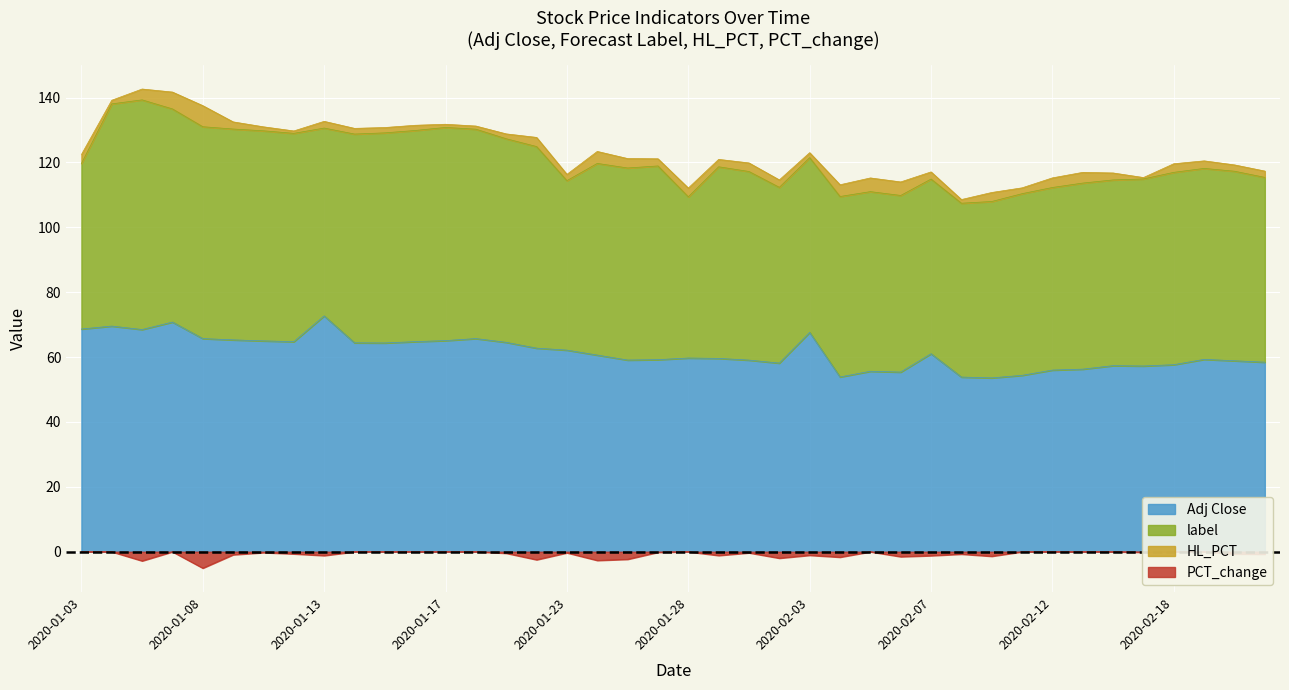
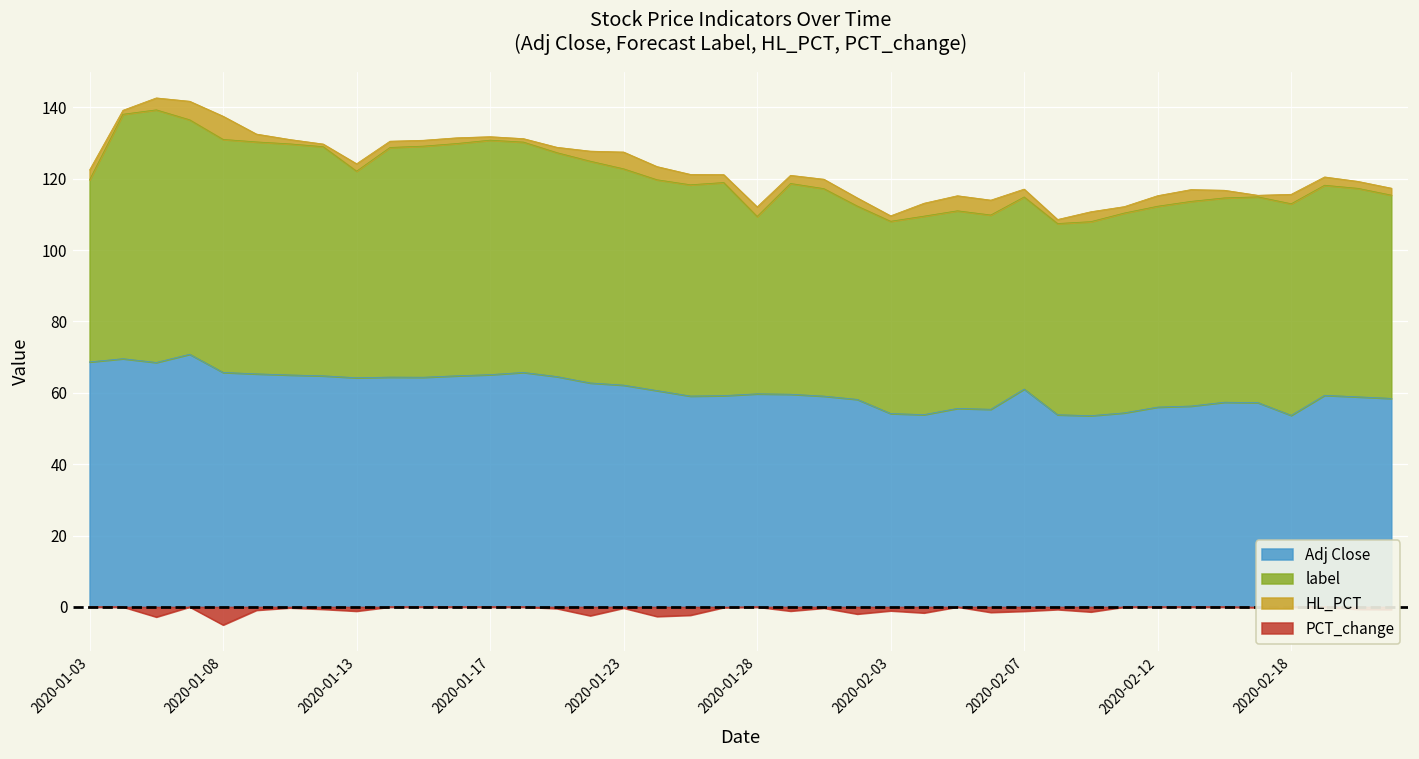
  {
    "Adj Close": {
      "2020-01-03": 69,
      "2020-01-08": 66,
-     "2020-01-13": 73,
+     "2020-01-13": 64,
      "2020-01-17": 65,
      "2020-01-23": 62,
      "2020-01-28": 60,
-     "2020-02-03": 68,
+     "2020-02-03": 54,
      "2020-02-07": 61,
      "2020-02-12": 56,
-     "2020-02-18": 58
+     "2020-02-18": 54
    },
    "label": {
      "2020-01-03": 51,
      "2020-01-08": 65,
      "2020-01-13": 58,
      "2020-01-17": 66,
-     "2020-01-23": 52,
+     "2020-01-23": 61,
      "2020-01-28": 50,
      "2020-02-03": 54,
      "2020-02-07": 54,
      "2020-02-12": 56,
      "2020-02-18": 59
    },
    "HL_PCT": {
      "2020-01-03": 3,
      "2020-01-08": 6,
      "2020-01-13": 2,
      "2020-01-17": 1,
-     "2020-01-23": 2,
+     "2020-01-23": 5,
      "2020-01-28": 3,
      "2020-02-03": 2,
      "2020-02-07": 2,
      "2020-02-12": 3,
      "2020-02-18": 3
    }
  }
